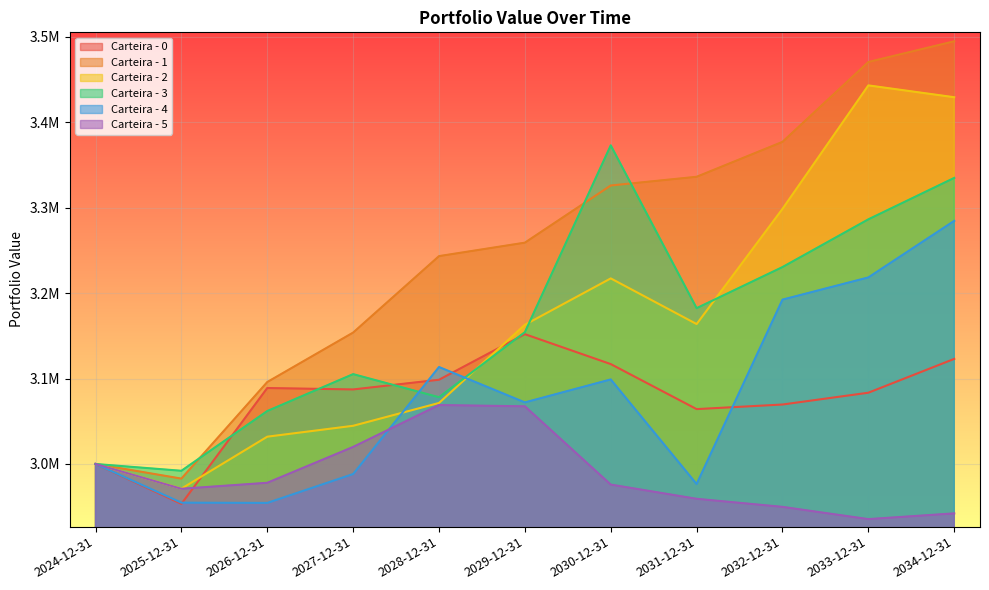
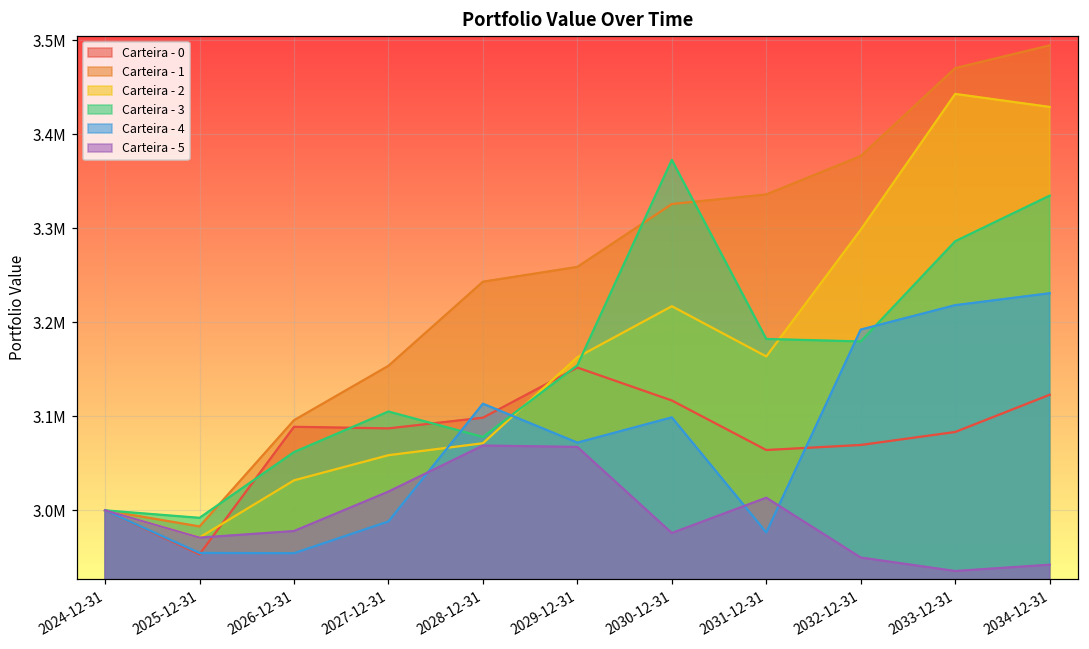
  {
    "Carteira - 2": {
      "2026-12-31": 3030000,
-     "2027-12-31": 3040000,
+     "2027-12-31": 3060000,
      "2029-12-31": 3160000,
      "2030-12-31": 3220000,
      "2031-12-31": 3160000,
      "2032-12-31": 3300000,
      "2033-12-31": 3440000,
      "2034-12-31": 3430000
    },
    "Carteira - 3": {
      "2025-12-31": 2990000,
      "2026-12-31": 3060000,
      "2027-12-31": 3110000,
      "2028-12-31": 3080000,
      "2030-12-31": 3370000,
      "2031-12-31": 3180000,
-     "2032-12-31": 3230000,
+     "2032-12-31": 3180000,
      "2033-12-31": 3290000,
      "2034-12-31": 3330000
    },
    "Carteira - 4": {
      "2026-12-31": 2950000,
      "2027-12-31": 2990000,
      "2028-12-31": 3110000,
      "2029-12-31": 3070000,
      "2030-12-31": 3100000,
      "2031-12-31": 2980000,
      "2032-12-31": 3190000,
      "2033-12-31": 3220000,
-     "2034-12-31": 3280000
+     "2034-12-31": 3230000
    },
    "Carteira - 5": {
      "2026-12-31": 2980000,
      "2027-12-31": 3020000,
      "2029-12-31": 3070000,
      "2030-12-31": 2980000,
-     "2031-12-31": 2960000,
+     "2031-12-31": 3010000,
      "2032-12-31": 2950000,
      "2033-12-31": 2940000,
      "2034-12-31": 2940000
    }
  }
